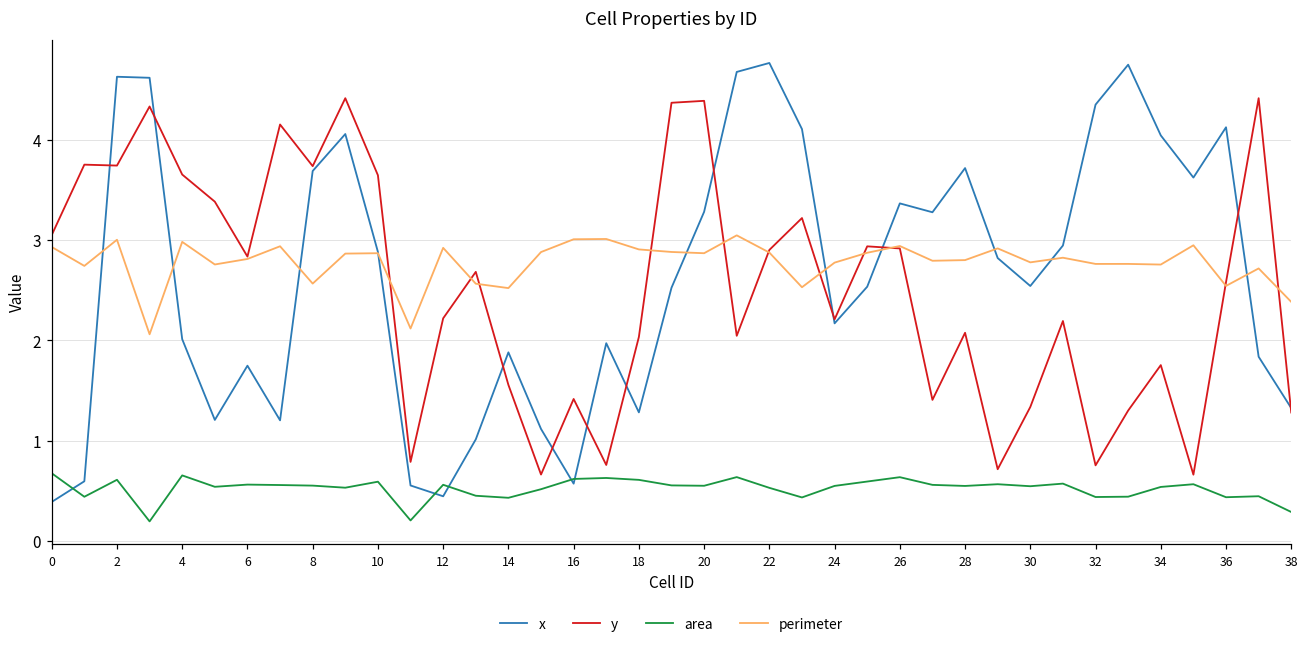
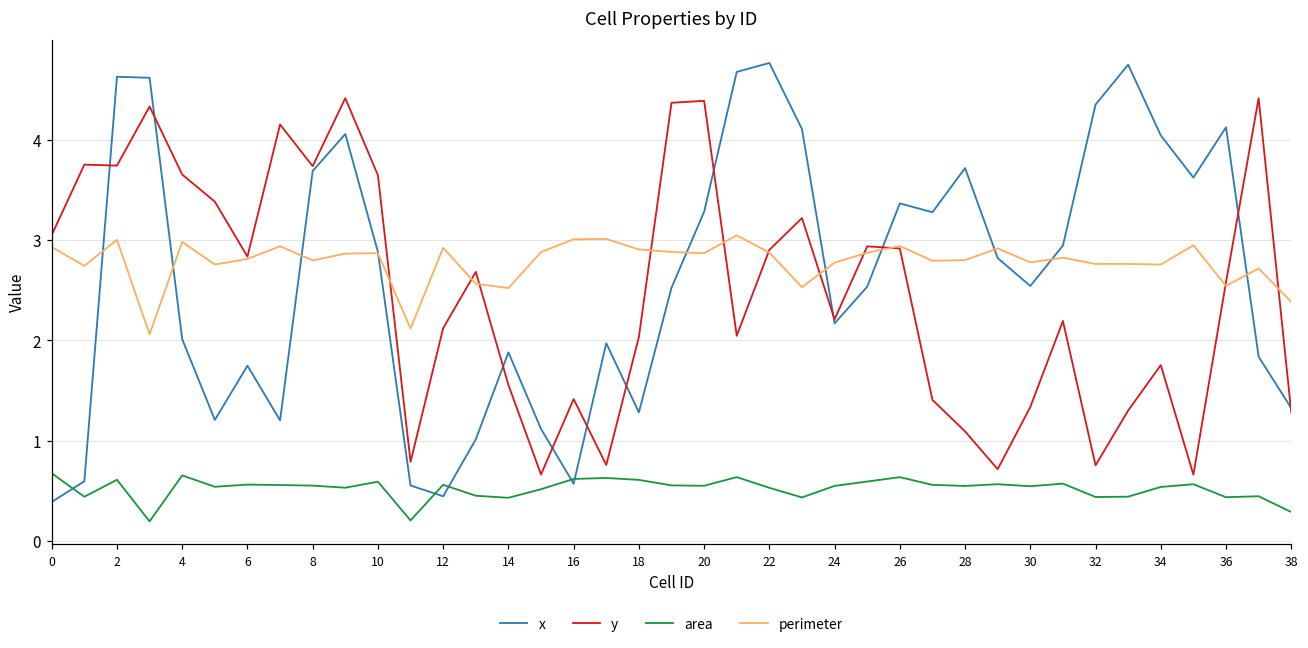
  {
    "x": {
      "0": 0.4,
      "2": 4.6,
      "4": 2.0,
      "6": 1.7,
      "8": 3.7,
      "12": 0.4,
      "14": 1.9,
      "16": 0.6,
      "18": 1.3,
      "20": 3.3,
      "22": 4.8,
      "24": 2.2,
      "26": 3.4,
      "28": 3.7,
      "30": 2.5,
      "32": 4.4,
      "34": 4.0,
      "36": 4.1,
      "38": 1.3
    },
    "y": {
      "0": 3.1,
      "2": 3.7,
      "4": 3.7,
      "8": 3.7,
      "10": 3.6,
-     "12": 2.2,
+     "12": 2.1,
      "14": 1.6,
      "16": 1.4,
      "18": 2.0,
      "20": 4.4,
      "24": 2.2,
-     "28": 2.1,
+     "28": 1.1,
      "30": 1.3,
      "32": 0.8,
      "34": 1.8,
      "36": 2.6,
      "38": 1.3
    },
    "area": {
      "0": 0.7,
      "2": 0.6,
      "4": 0.7,
      "6": 0.6,
      "8": 0.6,
      "10": 0.6,
      "12": 0.6,
      "14": 0.4,
      "16": 0.6,
      "18": 0.6,
      "20": 0.6,
      "22": 0.5,
      "24": 0.6,
      "26": 0.6,
      "28": 0.6,
      "30": 0.5,
      "32": 0.4,
      "34": 0.5,
      "36": 0.4,
      "38": 0.3
    },
    "perimeter": {
      "0": 2.9,
      "2": 3.0,
      "4": 3.0,
-     "8": 2.6,
+     "8": 2.8,
      "12": 2.9,
      "14": 2.5,
      "16": 3.0,
      "18": 2.9,
      "20": 2.9,
      "24": 2.8,
      "28": 2.8,
      "30": 2.8,
      "32": 2.8,
      "34": 2.8,
      "36": 2.5,
      "38": 2.4
    }
  }
